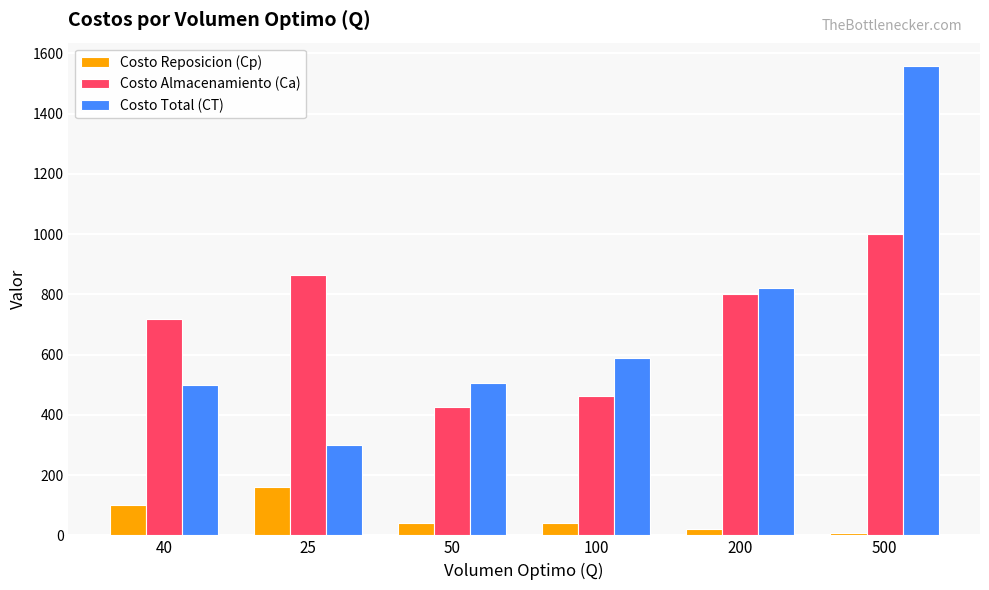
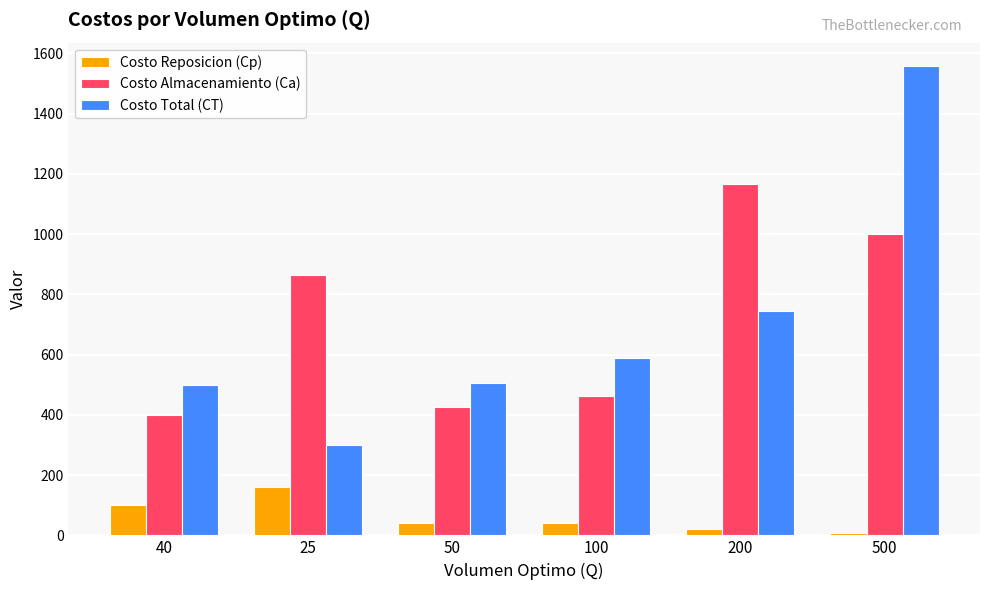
  {
    "Costo Reposicion (Cp)": {
      "40": 100,
      "25": 160,
      "50": 40,
      "100": 40,
      "200": 20
    },
    "Costo Almacenamiento (Ca)": {
-     "40": 720,
+     "40": 400,
      "25": 860,
      "50": 430,
      "100": 460,
-     "200": 800,
+     "200": 1170,
      "500": 1000
    },
    "Costo Total (CT)": {
      "40": 500,
      "25": 300,
      "50": 510,
      "100": 590,
-     "200": 820,
+     "200": 740,
      "500": 1560
    }
  }
